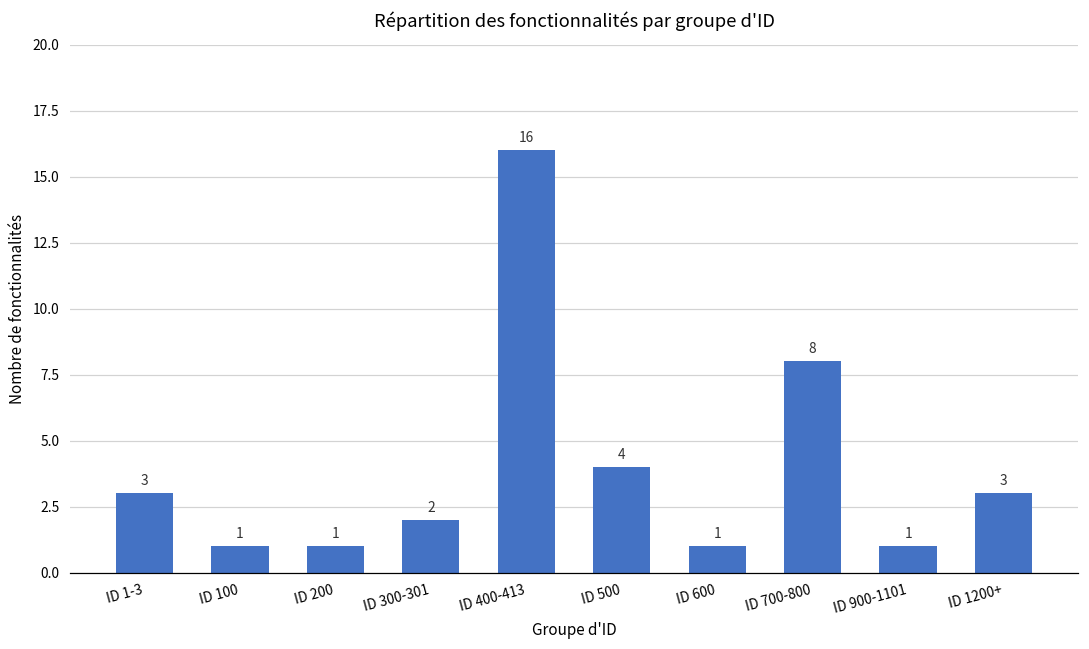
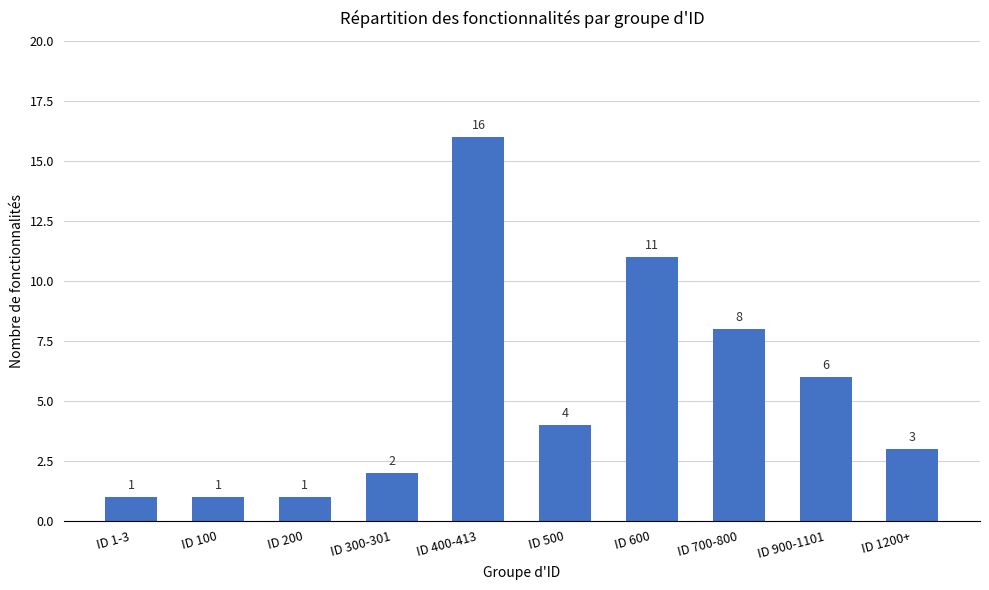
  {
-   "ID 1-3": 3,
+   "ID 1-3": 1,
    "ID 100": 1,
    "ID 200": 1,
    "ID 300-301": 2,
    "ID 400-413": 16,
    "ID 500": 4,
-   "ID 600": 1,
+   "ID 600": 11,
    "ID 700-800": 8,
-   "ID 900-1101": 1,
+   "ID 900-1101": 6,
    "ID 1200+": 3
  }
